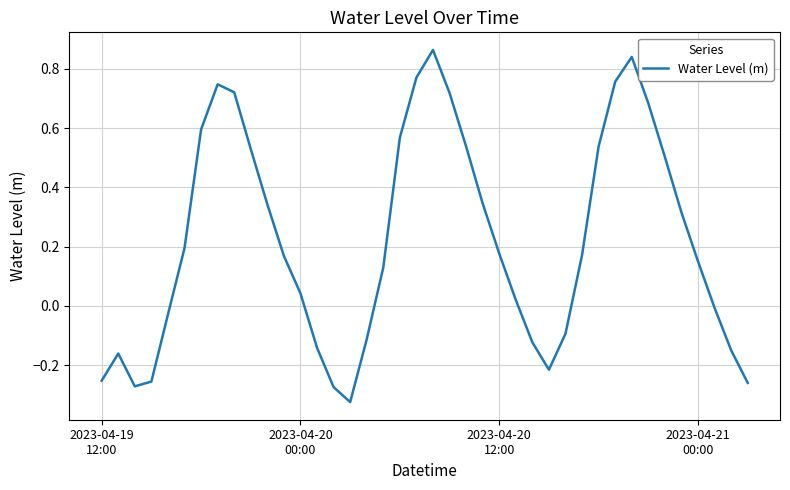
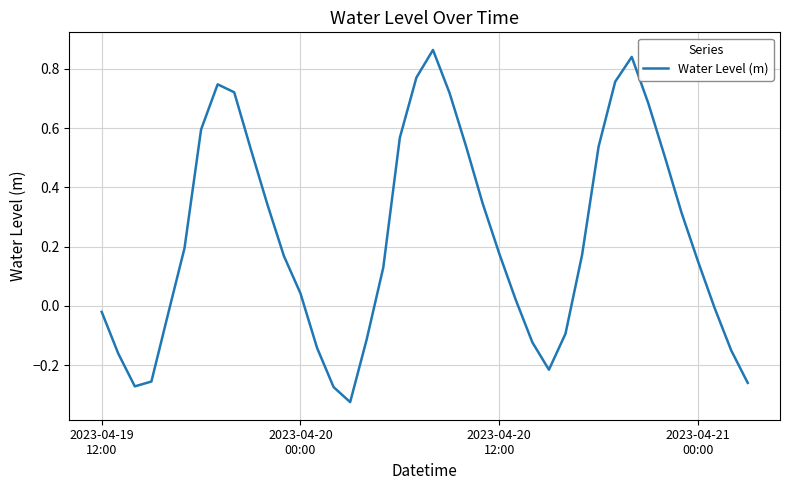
  {
-   "2023-04-19 12:00": -0.25,
+   "2023-04-19 12:00": -0.02,
    "2023-04-20 00:00": 0.04,
    "2023-04-20 12:00": 0.18,
    "2023-04-21 00:00": 0.15
  }
